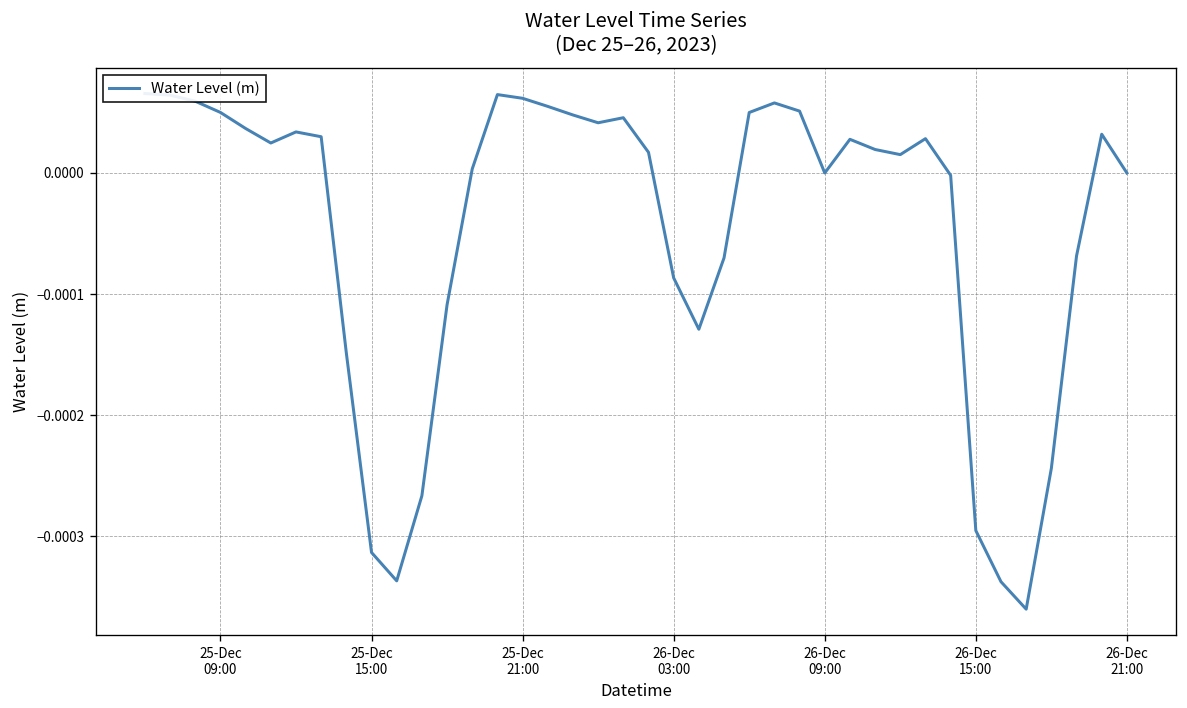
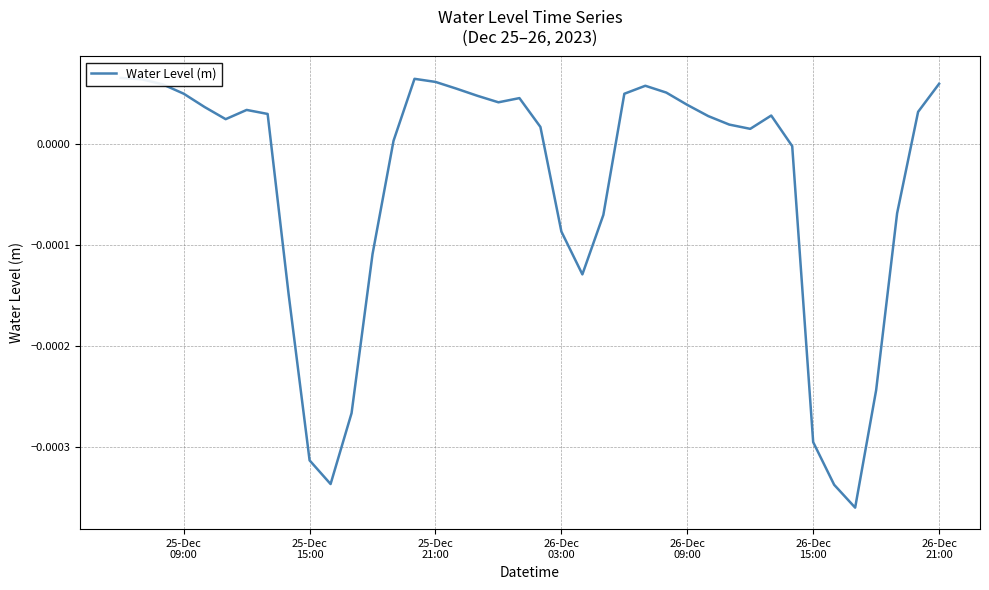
  {
    "25-Dec 09:00": 0.00005,
    "25-Dec 15:00": -0.000313,
    "25-Dec 21:00": 0.00006,
    "26-Dec 03:00": -0.000087,
-   "26-Dec 09:00": 0.00000,
+   "26-Dec 09:00": 0.00004,
    "26-Dec 15:00": -0.000295,
-   "26-Dec 21:00": 0.0000
+   "26-Dec 21:00": 0.0001
  }
